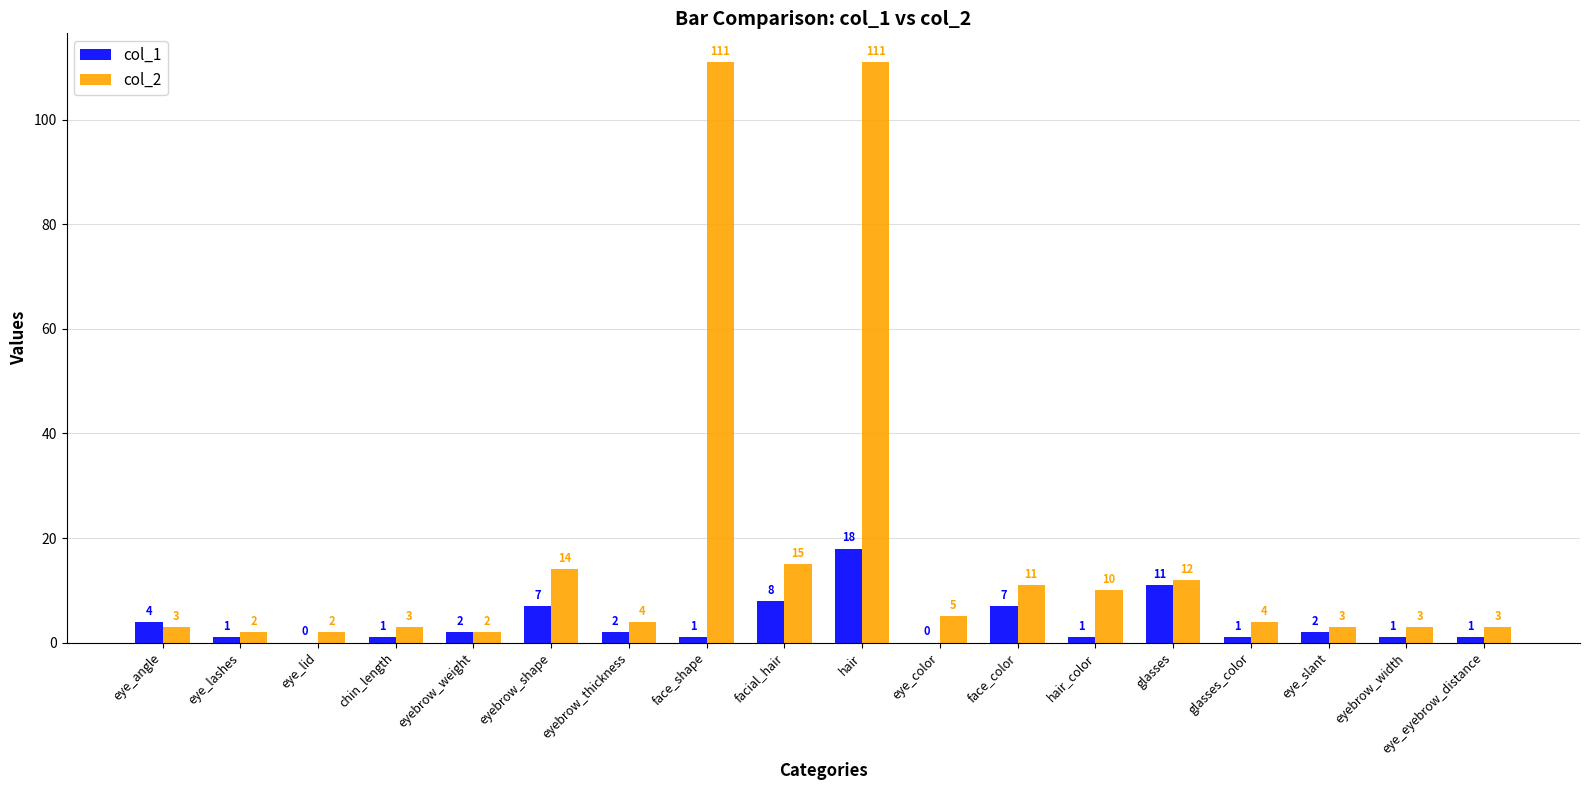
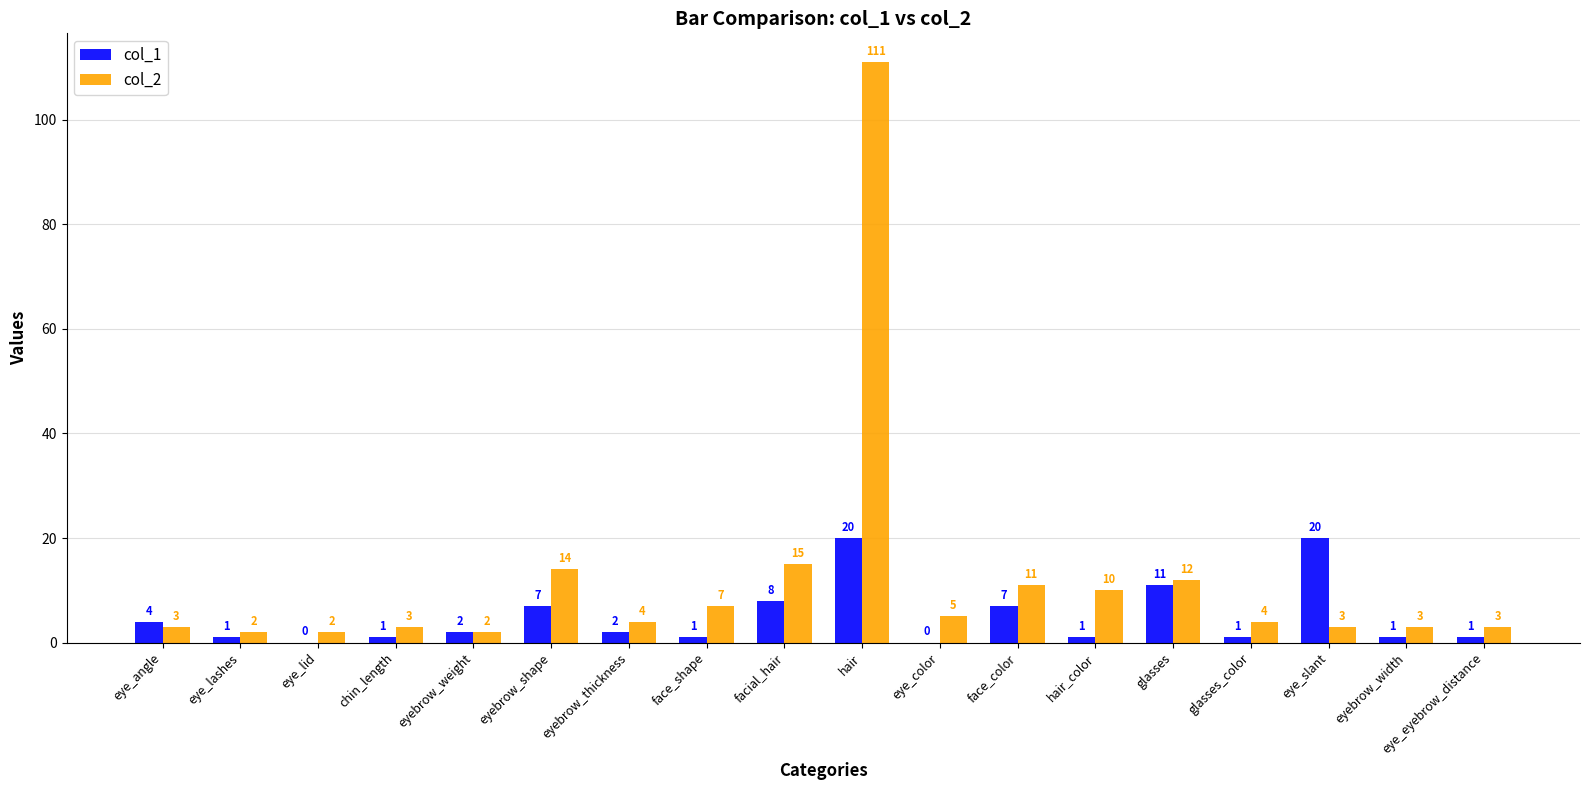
  {
    "col_1": {
      "eye_angle": 4,
      "eye_lashes": 1,
      "eye_lid": 0,
      "chin_length": 1,
      "eyebrow_weight": 2,
      "eyebrow_shape": 7,
      "eyebrow_thickness": 2,
      "face_shape": 1,
      "facial_hair": 8,
-     "hair": 18,
+     "hair": 20,
      "eye_color": 0,
      "face_color": 7,
      "hair_color": 1,
      "glasses": 11,
      "glasses_color": 1,
-     "eye_slant": 2,
+     "eye_slant": 20,
      "eyebrow_width": 1,
      "eye_eyebrow_distance": 1
    },
    "col_2": {
      "eye_angle": 3,
      "eye_lashes": 2,
      "eye_lid": 2,
      "chin_length": 3,
      "eyebrow_weight": 2,
      "eyebrow_shape": 14,
      "eyebrow_thickness": 4,
-     "face_shape": 111,
+     "face_shape": 7,
      "facial_hair": 15,
      "hair": 111,
      "eye_color": 5,
      "face_color": 11,
      "hair_color": 10,
      "glasses": 12,
      "glasses_color": 4,
      "eye_slant": 3,
      "eyebrow_width": 3,
      "eye_eyebrow_distance": 3
    }
  }
